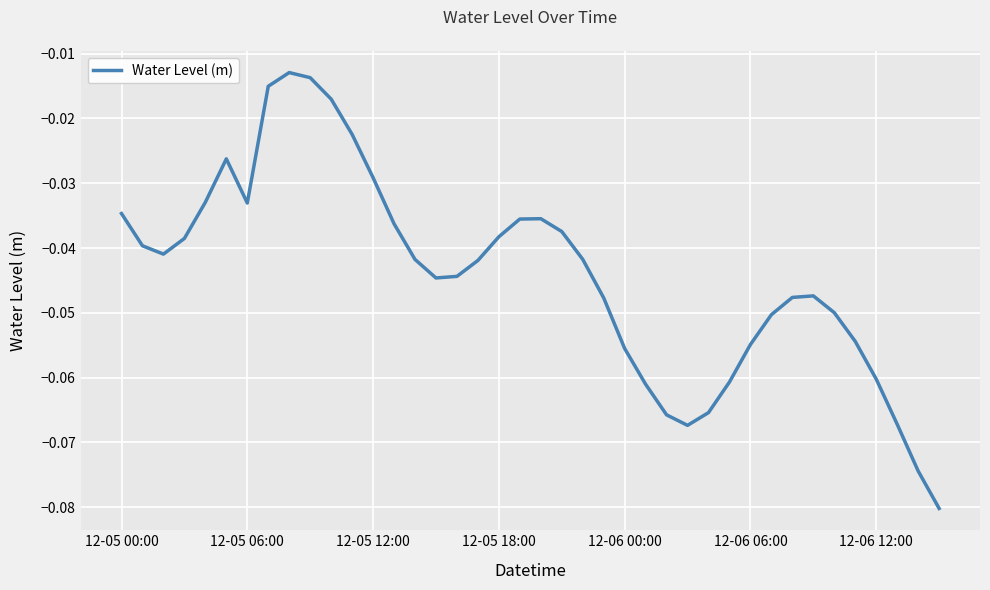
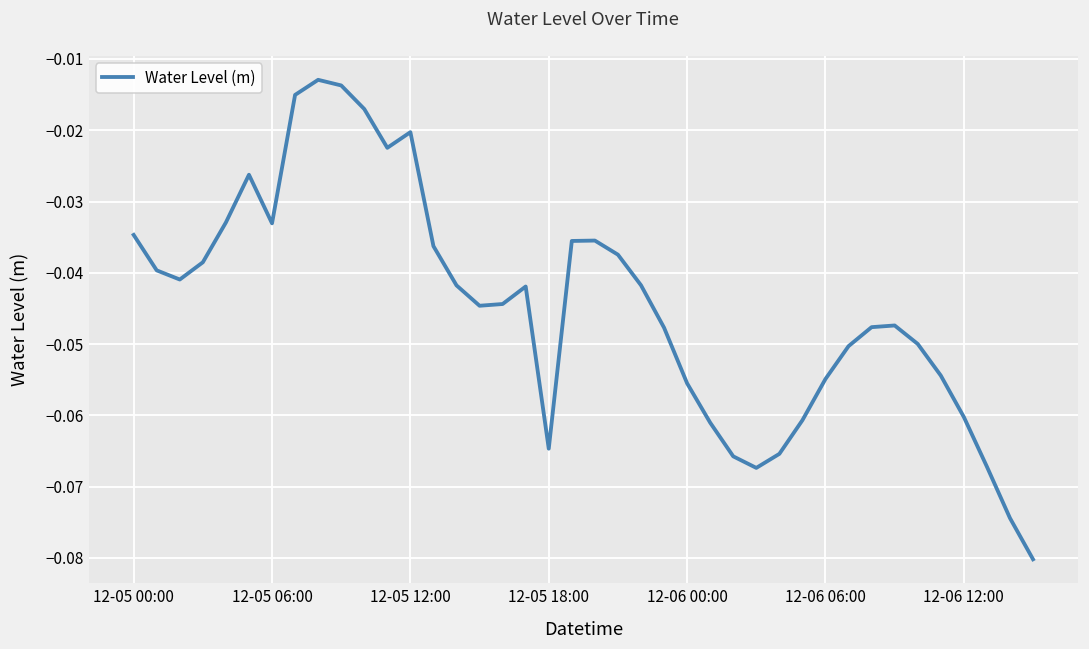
  {
    "12-05 00:00": -0.035,
    "12-05 06:00": -0.033,
-   "12-05 12:00": -0.029,
-   "12-05 18:00": -0.038,
+   "12-05 12:00": -0.020,
+   "12-05 18:00": -0.065,
    "12-06 00:00": -0.056,
    "12-06 06:00": -0.055,
    "12-06 12:00": -0.060
  }
